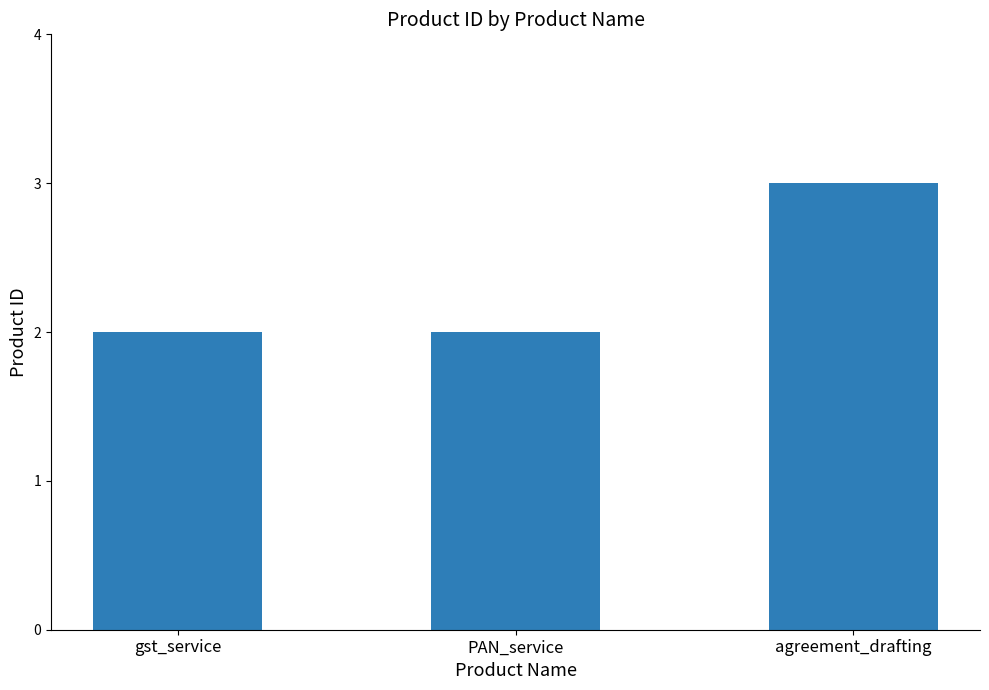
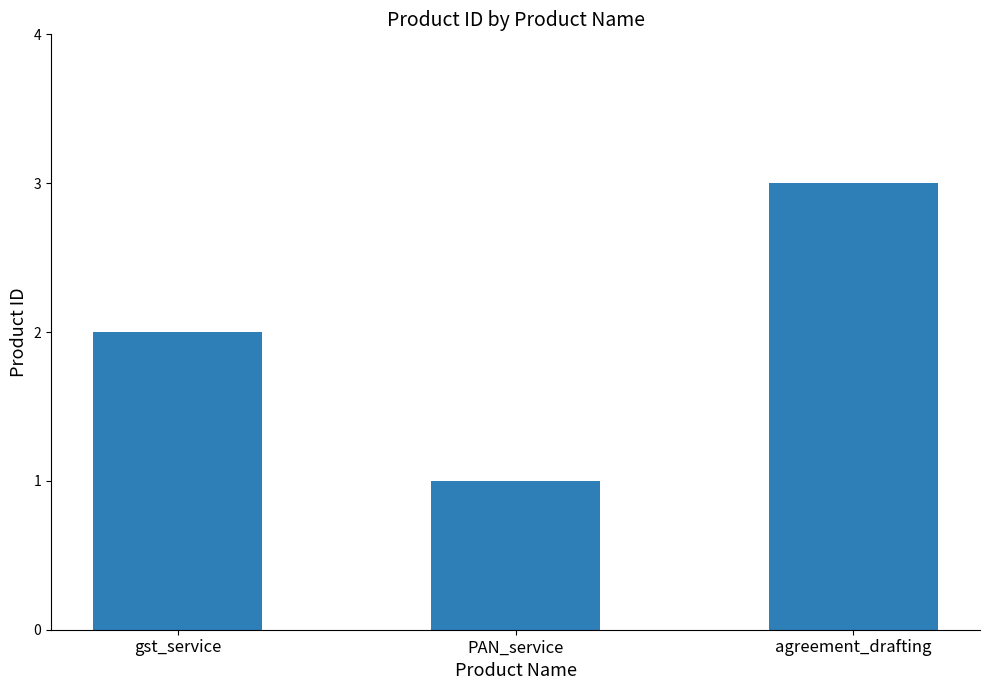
  {
    "gst_service": 2,
-   "PAN_service": 2,
+   "PAN_service": 1,
    "agreement_drafting": 3
  }
